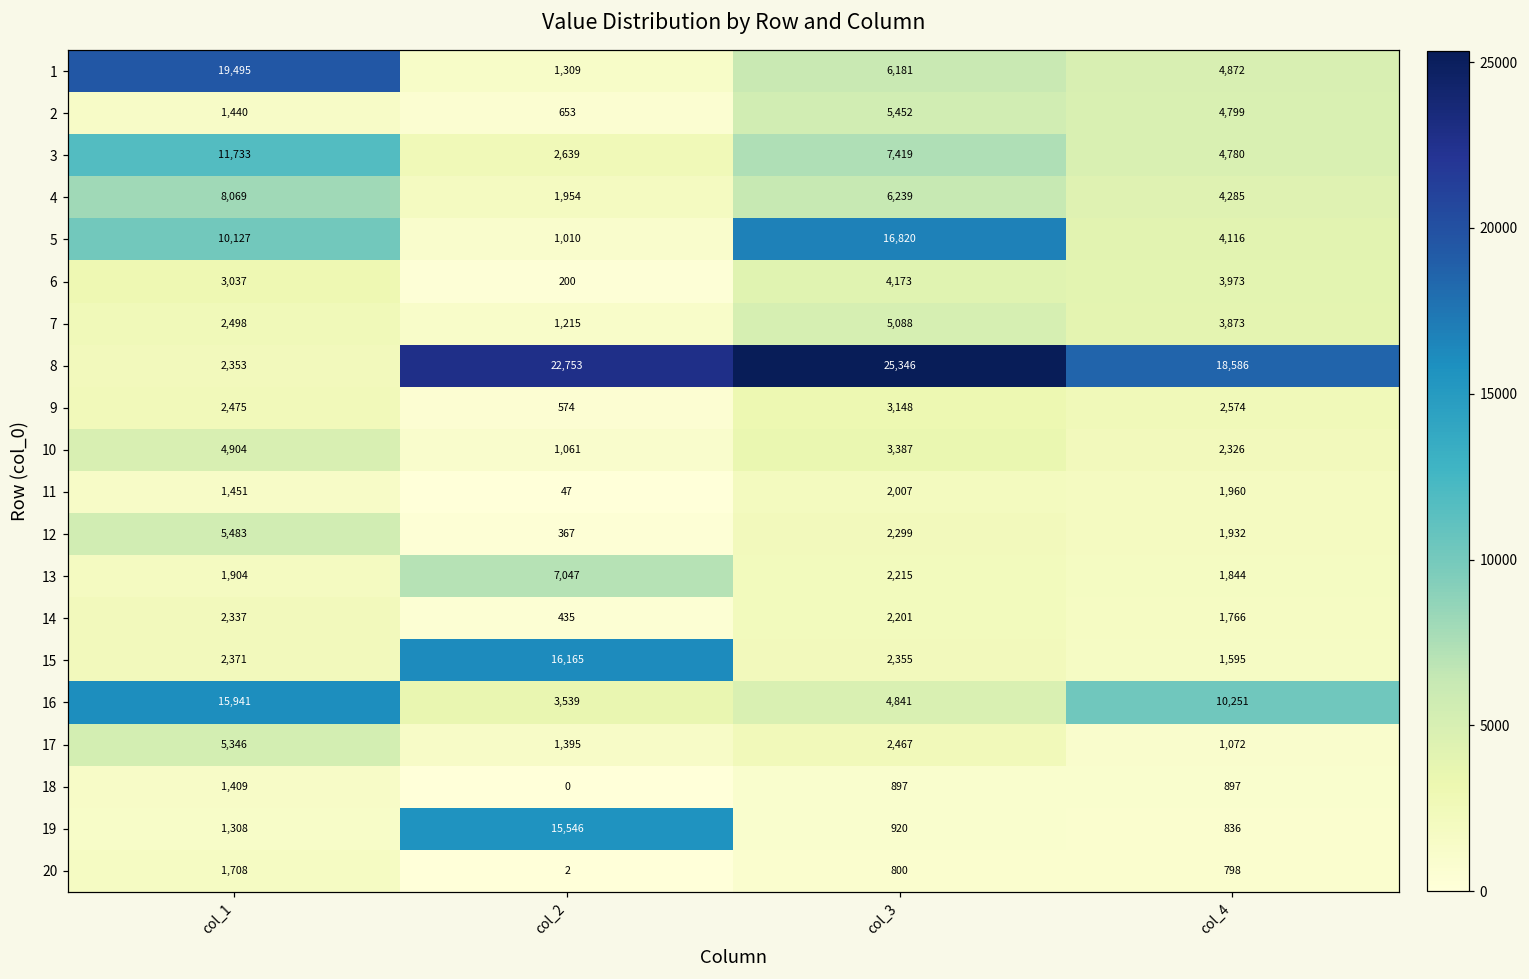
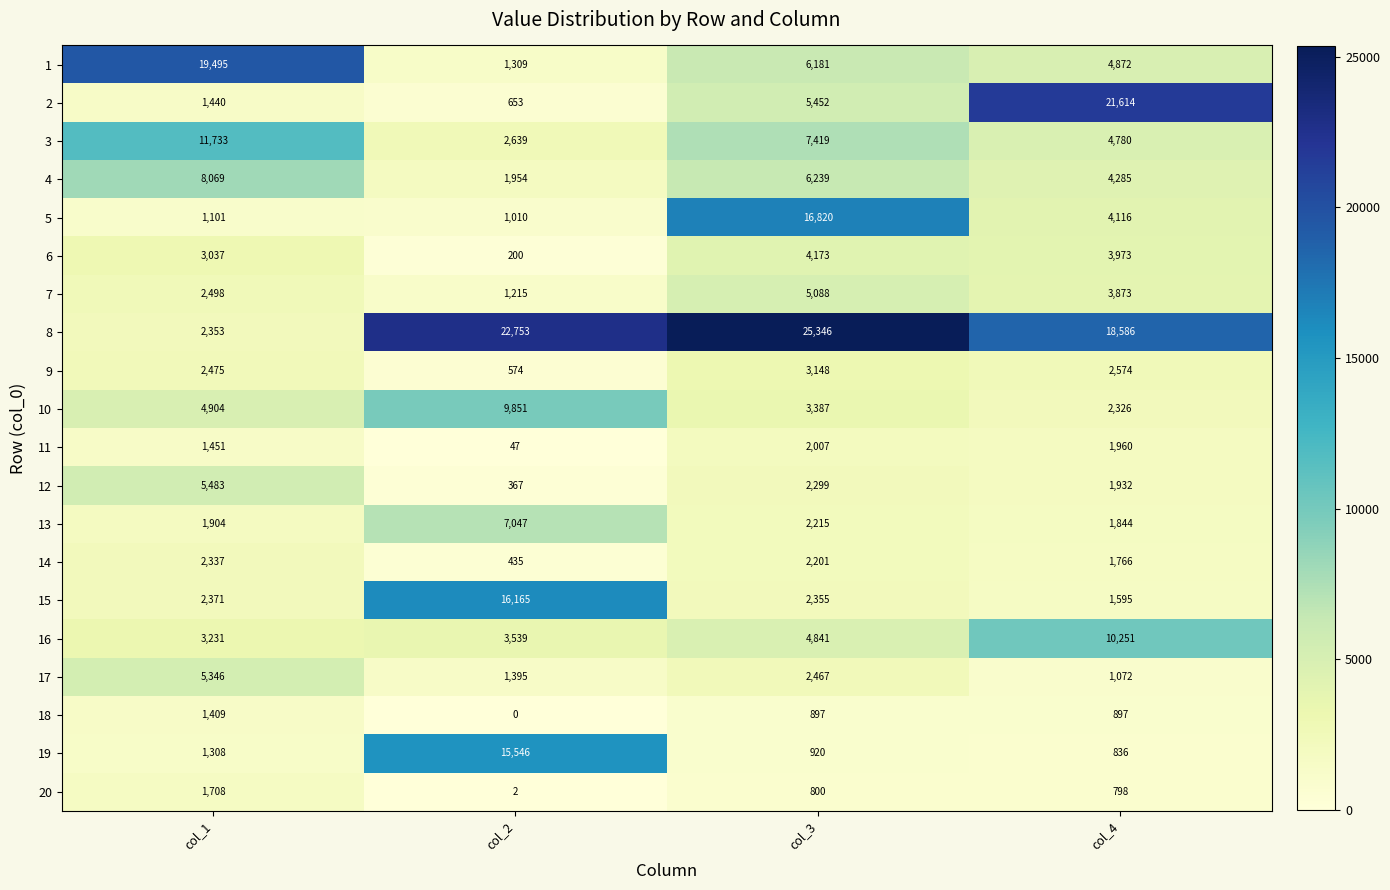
  {
    "1": {
      "col_1": "19,495",
      "col_2": "1,309",
      "col_3": "6,181",
      "col_4": "4,872"
    },
    "2": {
      "col_1": "1,440",
      "col_2": "653",
      "col_3": "5,452",
-     "col_4": "4,799"
+     "col_4": "21,614"
    },
    "3": {
      "col_1": "11,733",
      "col_2": "2,639",
      "col_3": "7,419",
      "col_4": "4,780"
    },
    "4": {
      "col_1": "8,069",
      "col_2": "1,954",
      "col_3": "6,239",
      "col_4": "4,285"
    },
    "5": {
-     "col_1": "10,127",
+     "col_1": "1,101",
      "col_2": "1,010",
      "col_3": "16,820",
      "col_4": "4,116"
    },
    "6": {
      "col_1": "3,037",
      "col_2": "200",
      "col_3": "4,173",
      "col_4": "3,973"
    },
    "7": {
      "col_1": "2,498",
      "col_2": "1,215",
      "col_3": "5,088",
      "col_4": "3,873"
    },
    "8": {
      "col_1": "2,353",
      "col_2": "22,753",
      "col_3": "25,346",
      "col_4": "18,586"
    },
    "9": {
      "col_1": "2,475",
      "col_2": "574",
      "col_3": "3,148",
      "col_4": "2,574"
    },
    "10": {
      "col_1": "4,904",
-     "col_2": "1,061",
+     "col_2": "9,851",
      "col_3": "3,387",
      "col_4": "2,326"
    },
    "11": {
      "col_1": "1,451",
      "col_2": "47",
      "col_3": "2,007",
      "col_4": "1,960"
    },
    "12": {
      "col_1": "5,483",
      "col_2": "367",
      "col_3": "2,299",
      "col_4": "1,932"
    },
    "13": {
      "col_1": "1,904",
      "col_2": "7,047",
      "col_3": "2,215",
      "col_4": "1,844"
    },
    "14": {
      "col_1": "2,337",
      "col_2": "435",
      "col_3": "2,201",
      "col_4": "1,766"
    },
    "15": {
      "col_1": "2,371",
      "col_2": "16,165",
      "col_3": "2,355",
      "col_4": "1,595"
    },
    "16": {
-     "col_1": "15,941",
+     "col_1": "3,231",
      "col_2": "3,539",
      "col_3": "4,841",
      "col_4": "10,251"
    },
    "17": {
      "col_1": "5,346",
      "col_2": "1,395",
      "col_3": "2,467",
      "col_4": "1,072"
    },
    "18": {
      "col_1": "1,409",
      "col_2": "0",
      "col_3": "897",
      "col_4": "897"
    },
    "19": {
      "col_1": "1,308",
      "col_2": "15,546",
      "col_3": "920",
      "col_4": "836"
    },
    "20": {
      "col_1": "1,708",
      "col_2": "2",
      "col_3": "800",
      "col_4": "798"
    }
  }
